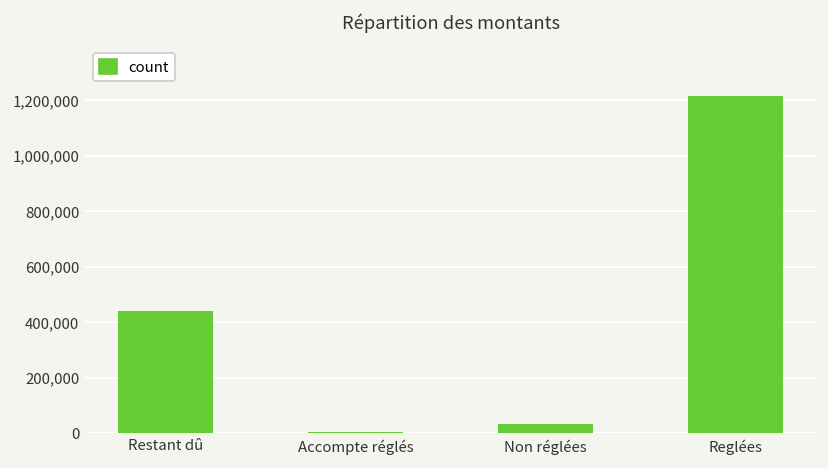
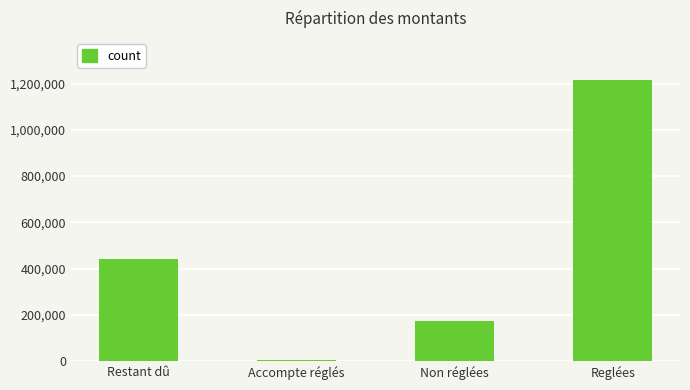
  {
    "Restant dû": "440,000",
-   "Non réglées": "30,000",
+   "Non réglées": "170,000",
    "Reglées": "1,210,000"
  }
